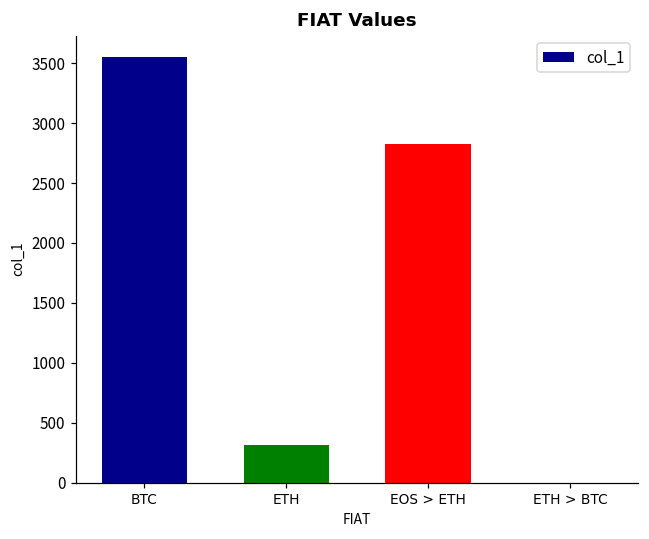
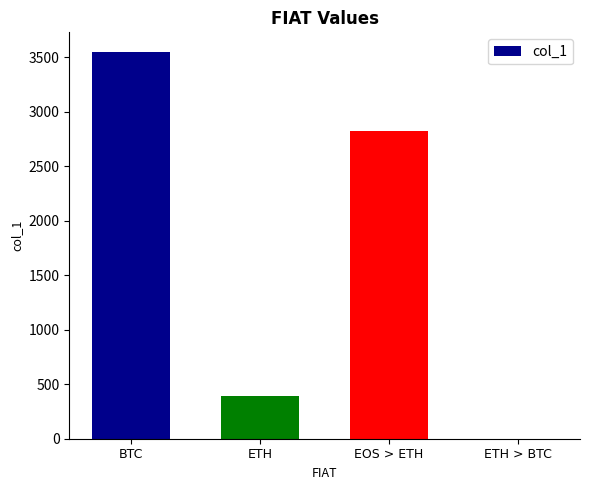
  {
    "BTC": 3550,
-   "ETH": 310,
+   "ETH": 390,
    "EOS > ETH": 2830
  }
